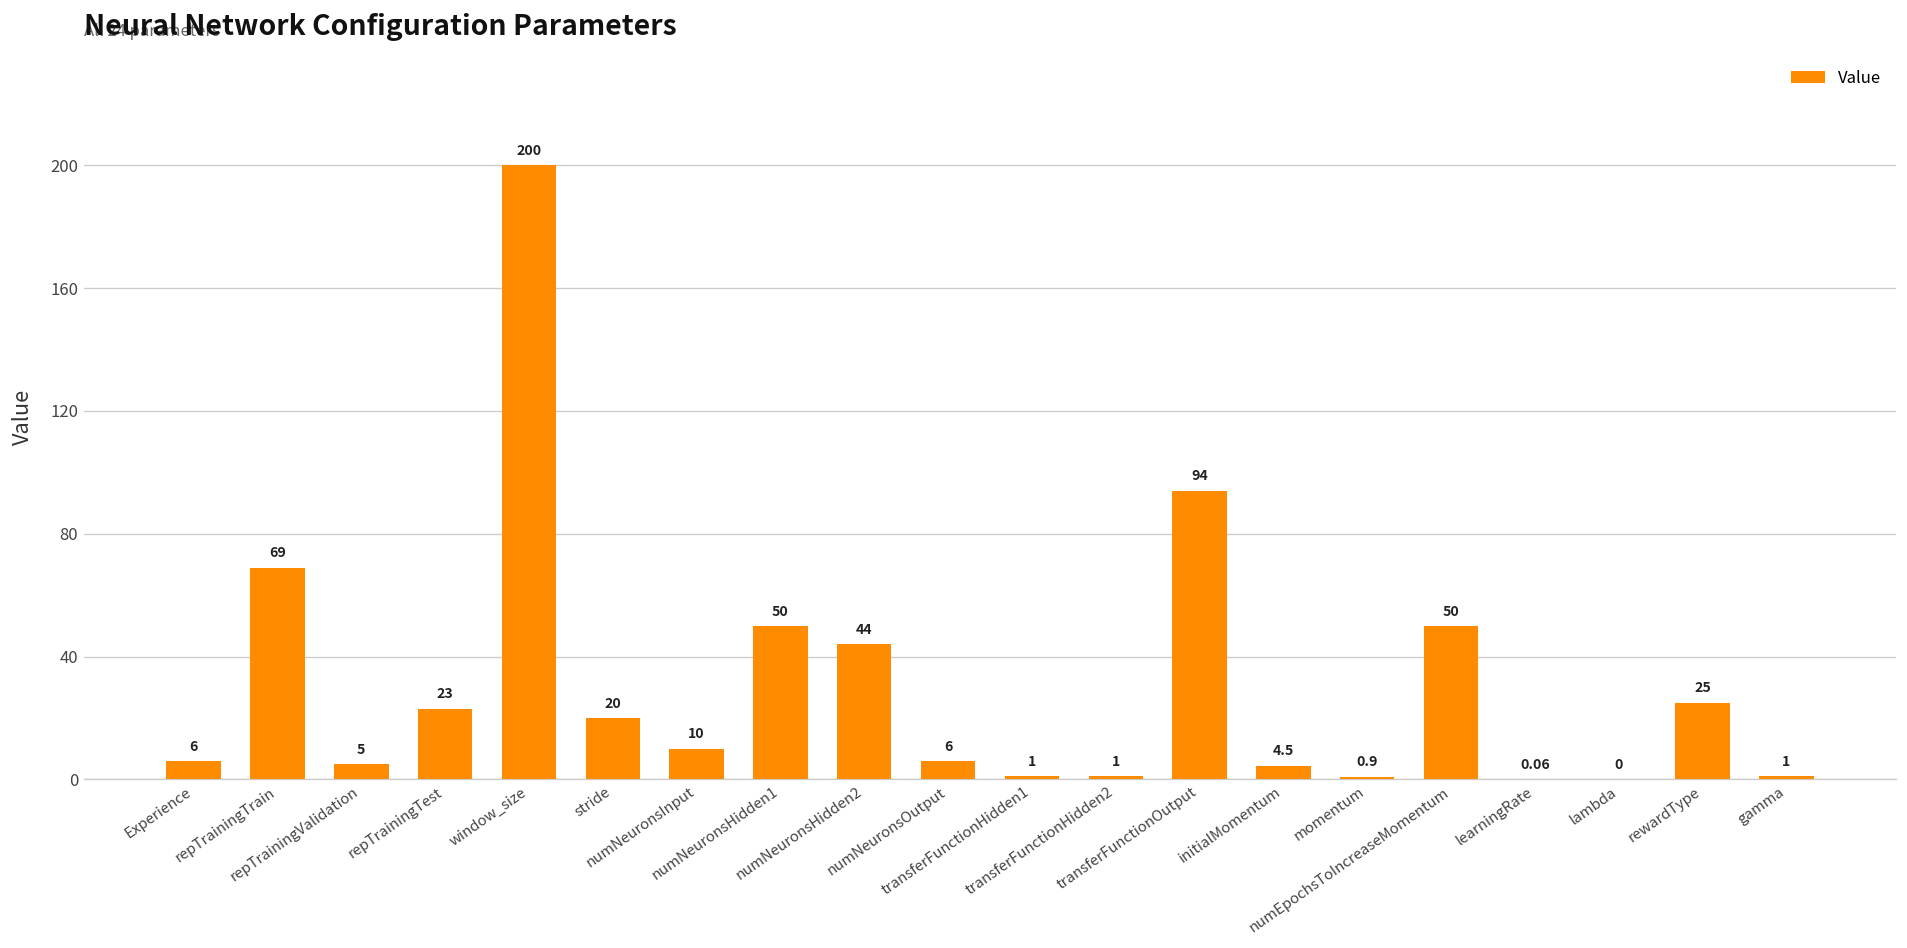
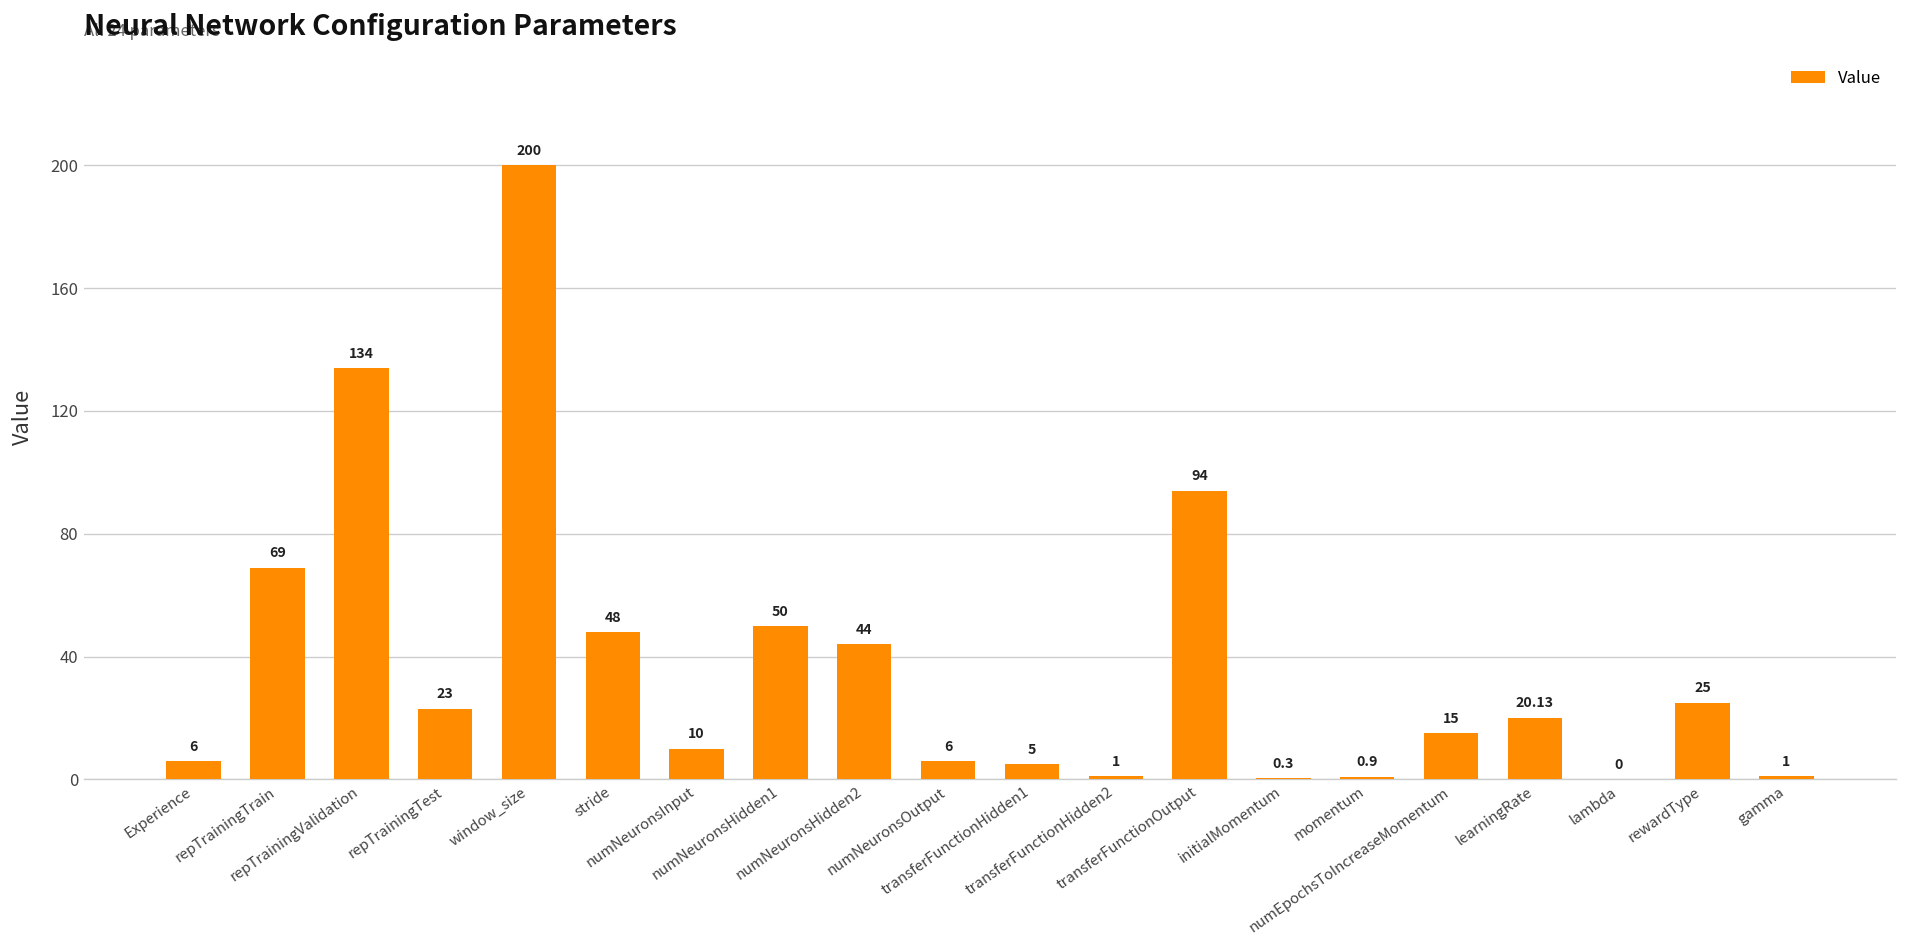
  {
    "Experience": 6,
    "repTrainingTrain": 69,
-   "repTrainingValidation": 5,
+   "repTrainingValidation": 134,
    "repTrainingTest": 23,
    "window_size": 200,
-   "stride": 20,
+   "stride": 48,
    "numNeuronsInput": 10,
    "numNeuronsHidden1": 50,
    "numNeuronsHidden2": 44,
    "numNeuronsOutput": 6,
-   "transferFunctionHidden1": 1,
+   "transferFunctionHidden1": 5,
    "transferFunctionHidden2": 1,
    "transferFunctionOutput": 94,
-   "initialMomentum": 4.5,
+   "initialMomentum": 0.3,
    "momentum": 0.9,
-   "numEpochsToIncreaseMomentum": 50,
-   "learningRate": 0.06,
+   "numEpochsToIncreaseMomentum": 15,
+   "learningRate": 20.13,
    "lambda": 0,
    "rewardType": 25,
    "gamma": 1
  }
